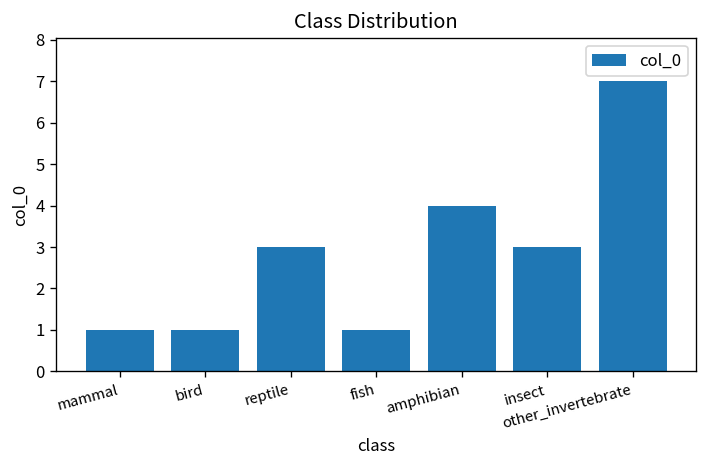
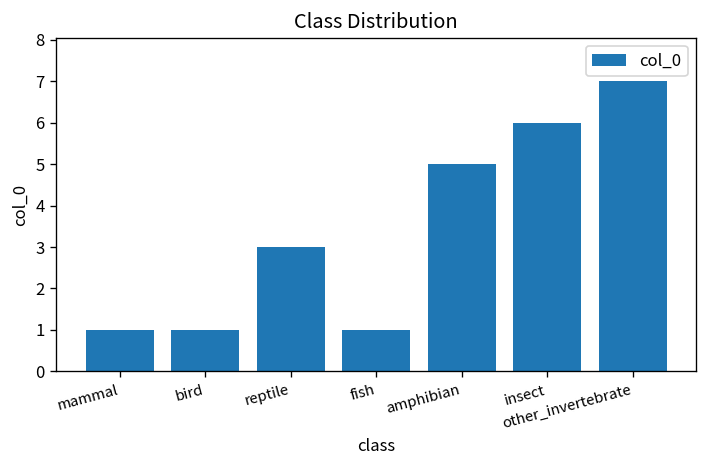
  {
    "mammal": 1,
    "bird": 1,
    "reptile": 3,
    "fish": 1,
-   "amphibian": 4,
-   "insect": 3,
+   "amphibian": 5,
+   "insect": 6,
    "other_invertebrate": 7
  }
